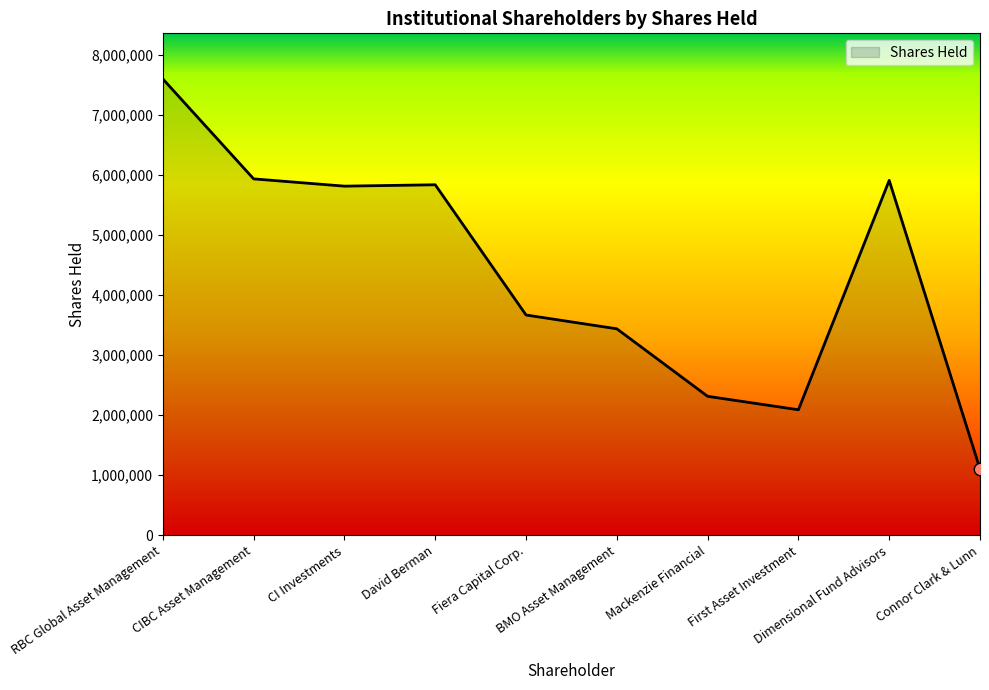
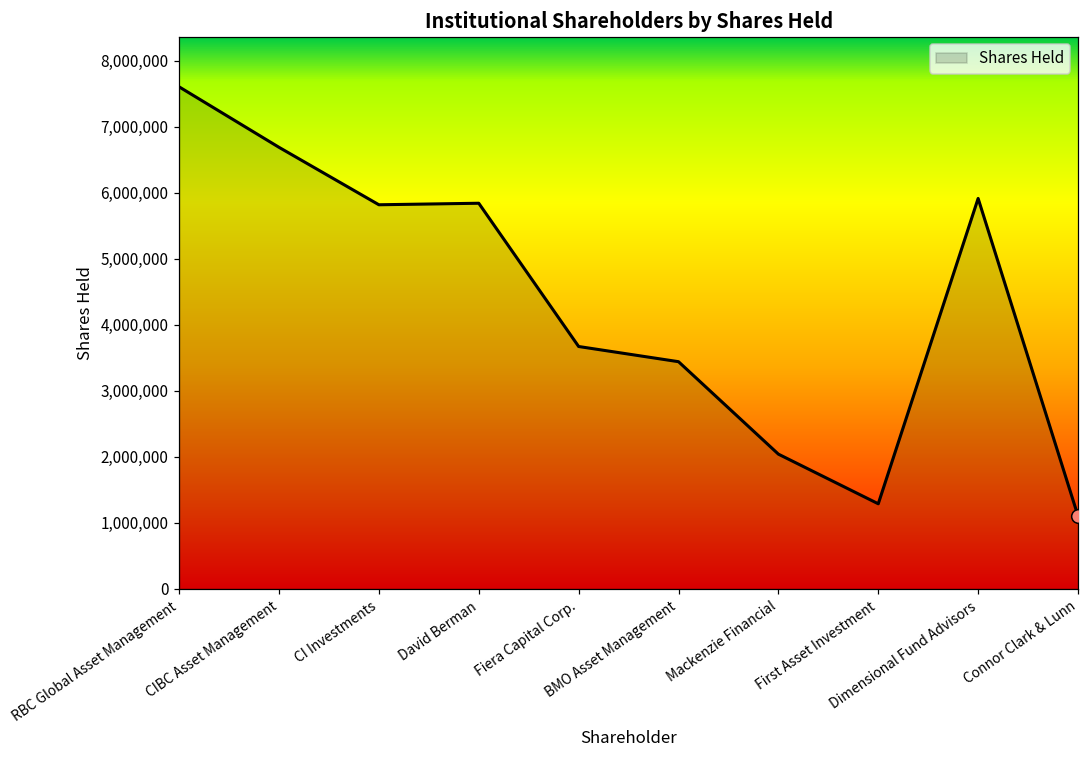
  {
    "Shares Held": {
      "RBC Global Asset Management": "7,600,000",
-     "CIBC Asset Management": "5,900,000",
+     "CIBC Asset Management": "6,700,000",
      "CI Investments": "5,800,000",
      "David Berman": "5,800,000",
      "Fiera Capital Corp.": "3,700,000",
      "BMO Asset Management": "3,400,000",
-     "Mackenzie Financial": "2,300,000",
-     "First Asset Investment": "2,100,000",
+     "Mackenzie Financial": "2,000,000",
+     "First Asset Investment": "1,300,000",
      "Dimensional Fund Advisors": "5,900,000"
    }
  }
